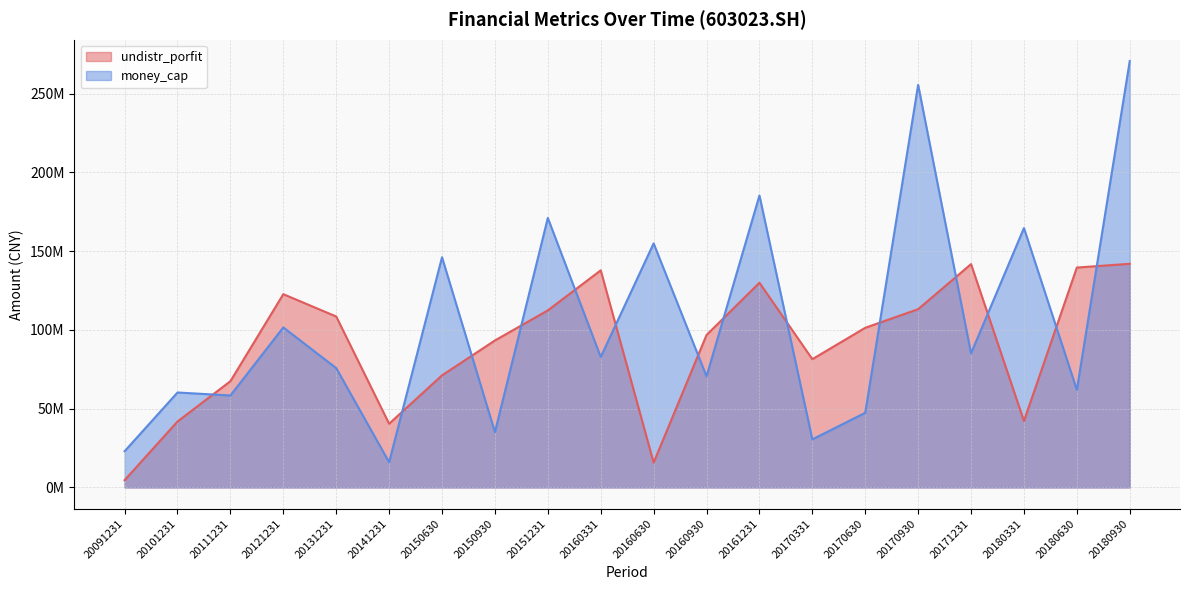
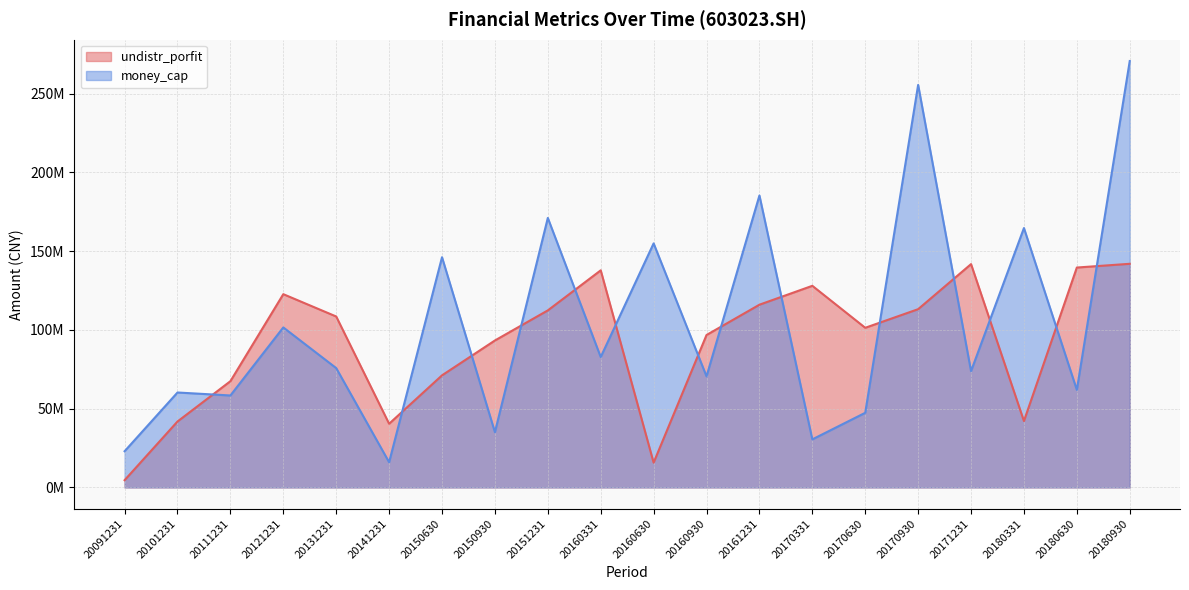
  {
    "undistr_porfit": {
      "20091231": 5000000,
      "20101231": 42000000,
      "20111231": 67000000,
      "20121231": 123000000,
      "20131231": 109000000,
      "20141231": 40000000,
      "20150630": 71000000,
      "20150930": 93000000,
      "20151231": 112000000,
      "20160331": 138000000,
      "20160630": 16000000,
      "20160930": 97000000,
-     "20161231": 130000000,
-     "20170331": 81000000,
+     "20161231": 116000000,
+     "20170331": 128000000,
      "20170630": 101000000,
      "20170930": 113000000,
      "20171231": 142000000,
      "20180331": 42000000,
      "20180630": 140000000,
      "20180930": 142000000
    },
    "money_cap": {
      "20091231": 23000000,
      "20101231": 60000000,
      "20111231": 58000000,
      "20121231": 102000000,
      "20131231": 76000000,
      "20141231": 16000000,
      "20150630": 146000000,
      "20150930": 35000000,
      "20151231": 171000000,
      "20160331": 83000000,
      "20160630": 155000000,
      "20160930": 71000000,
      "20161231": 185000000,
      "20170331": 31000000,
      "20170630": 47000000,
      "20170930": 256000000,
-     "20171231": 85000000,
+     "20171231": 74000000,
      "20180331": 165000000,
      "20180630": 62000000,
      "20180930": 271000000
    }
  }
